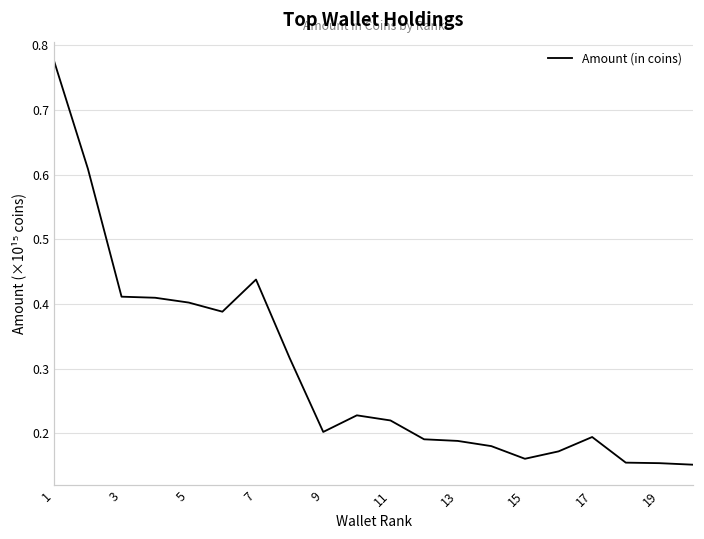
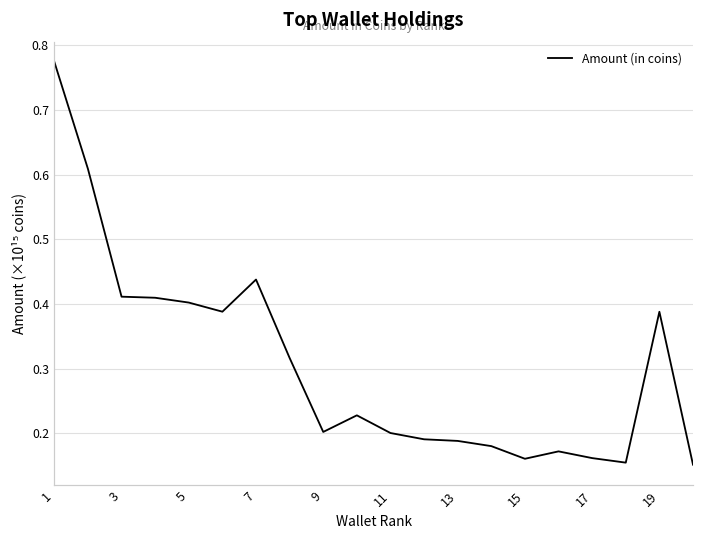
  {
    "1": 0.77,
    "3": 0.41,
    "5": 0.40,
    "7": 0.44,
    "9": 0.20,
-   "11": 0.22,
+   "11": 0.20,
    "13": 0.19,
    "15": 0.16,
-   "17": 0.19,
-   "19": 0.15
+   "17": 0.16,
+   "19": 0.39
  }
